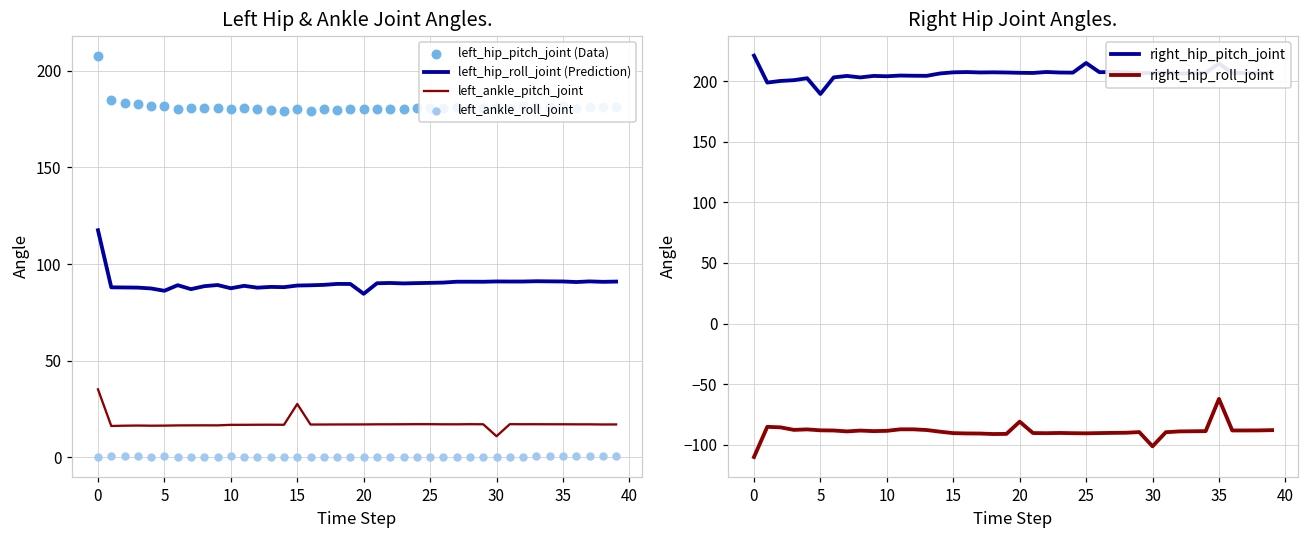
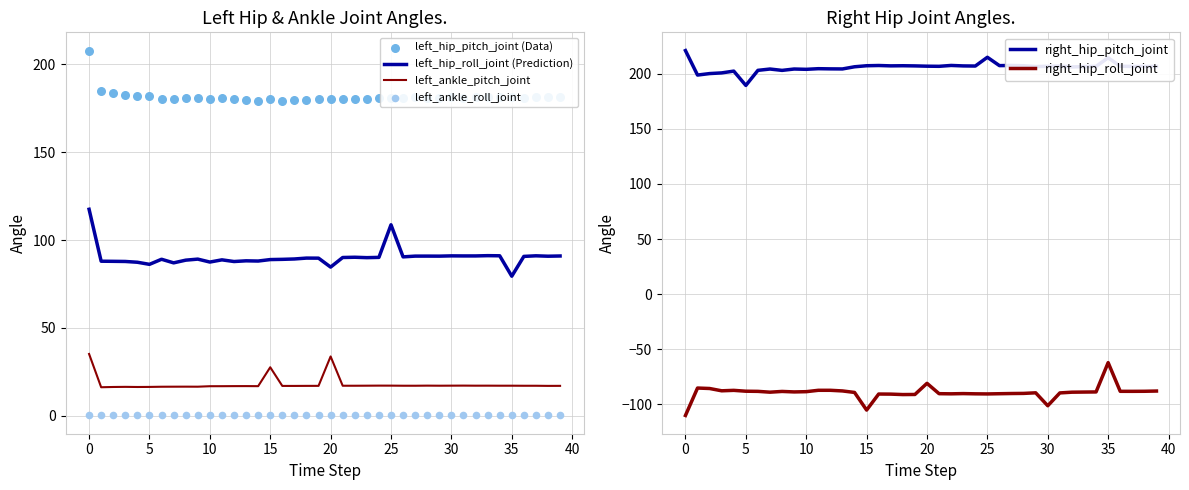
  {
    "Left Hip & Ankle Joint Angles.": {
      "left_hip_roll_joint (Prediction)": {
        "0": 117,
        "5": 86,
        "10": 87,
        "15": 89,
        "20": 85,
-       "25": 90,
+       "25": 109,
        "30": 91,
-       "35": 91
+       "35": 79
      },
      "left_ankle_pitch_joint": {
        "0": 35,
        "5": 16,
        "10": 17,
        "15": 28,
-       "20": 17,
+       "20": 34,
        "25": 17,
-       "30": 11,
+       "30": 17,
        "35": 17
      }
    },
    "Right Hip Joint Angles.": {
      "right_hip_pitch_joint": {
        "0": 221,
        "5": 189,
        "10": 204,
        "15": 207,
        "20": 207,
        "25": 215
      },
      "right_hip_roll_joint": {
        "0": -110,
        "5": -88,
        "10": -88,
-       "15": -90,
+       "15": -105,
        "20": -81,
        "25": -90,
        "30": -101,
        "35": -62
      }
    }
  }
